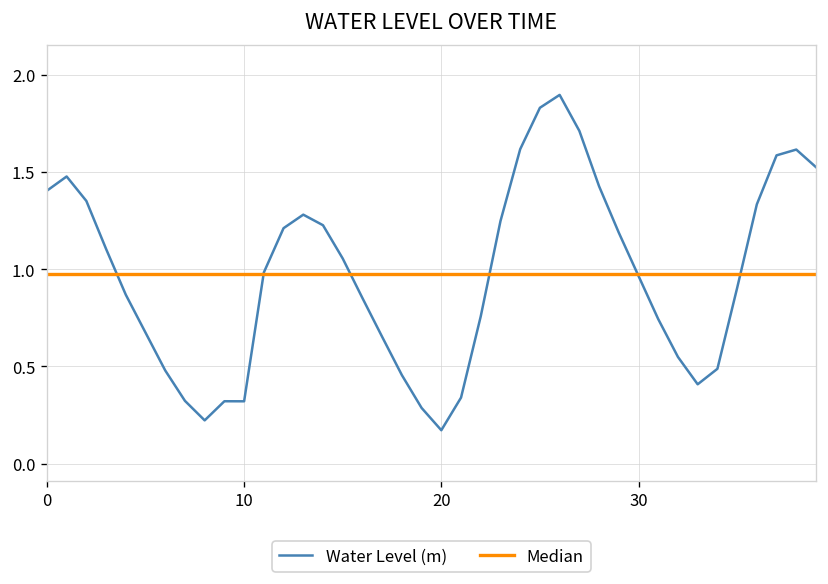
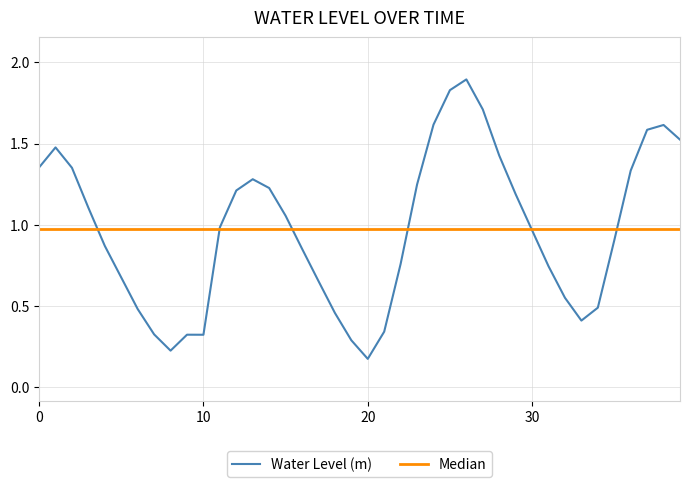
  {
-   "0": 1.40,
+   "0": 1.35,
    "10": 0.32,
    "20": 0.17,
    "30": 0.97
  }
